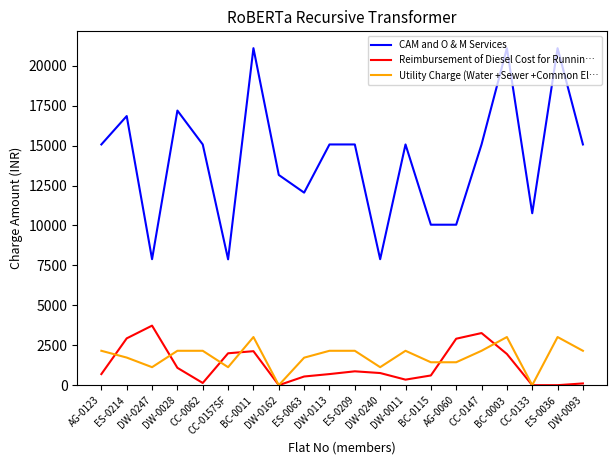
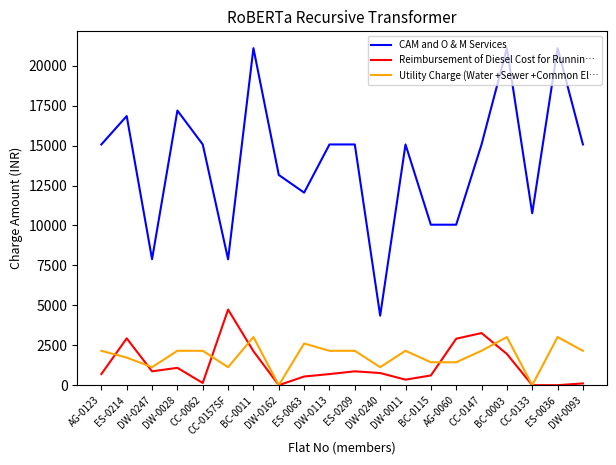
  {
    "CAM and O & M Services": {
      "AG-0123": 15100,
      "ES-0214": 16800,
      "DW-0247": 7900,
      "DW-0028": 17200,
      "CC-0062": 15100,
      "CC-0157SF": 7900,
      "BC-0011": 21100,
      "DW-0162": 13200,
      "ES-0063": 12100,
      "DW-0113": 15100,
      "ES-0209": 15100,
-     "DW-0240": 7900,
+     "DW-0240": 4400,
      "DW-0011": 15100,
      "BC-0115": 10000,
      "AG-0060": 10000,
      "CC-0147": 15100,
      "CC-0133": 10800,
      "DW-0093": 15100
    },
    "Reimbursement of Diesel Cost for Runnin…": {
      "AG-0123": 700,
      "ES-0214": 2900,
-     "DW-0247": 3700,
+     "DW-0247": 900,
      "DW-0028": 1100,
      "CC-0062": 100,
-     "CC-0157SF": 2000,
+     "CC-0157SF": 4700,
      "BC-0011": 2100,
      "ES-0063": 500,
      "DW-0113": 700,
      "ES-0209": 900,
      "DW-0240": 800,
      "DW-0011": 300,
      "BC-0115": 600,
      "AG-0060": 2900,
      "CC-0147": 3300,
      "BC-0003": 2000,
      "ES-0036": 0,
      "DW-0093": 100
    },
    "Utility Charge (Water +Sewer +Common El…": {
      "AG-0123": 2200,
      "ES-0214": 1700,
      "DW-0247": 1100,
      "DW-0028": 2200,
      "CC-0062": 2200,
      "CC-0157SF": 1100,
      "BC-0011": 3000,
-     "ES-0063": 1700,
+     "ES-0063": 2600,
      "DW-0113": 2200,
      "ES-0209": 2200,
      "DW-0240": 1100,
      "DW-0011": 2200,
      "BC-0115": 1400,
      "AG-0060": 1400,
      "CC-0147": 2200,
      "BC-0003": 3000,
      "ES-0036": 3000,
      "DW-0093": 2200
    }
  }
